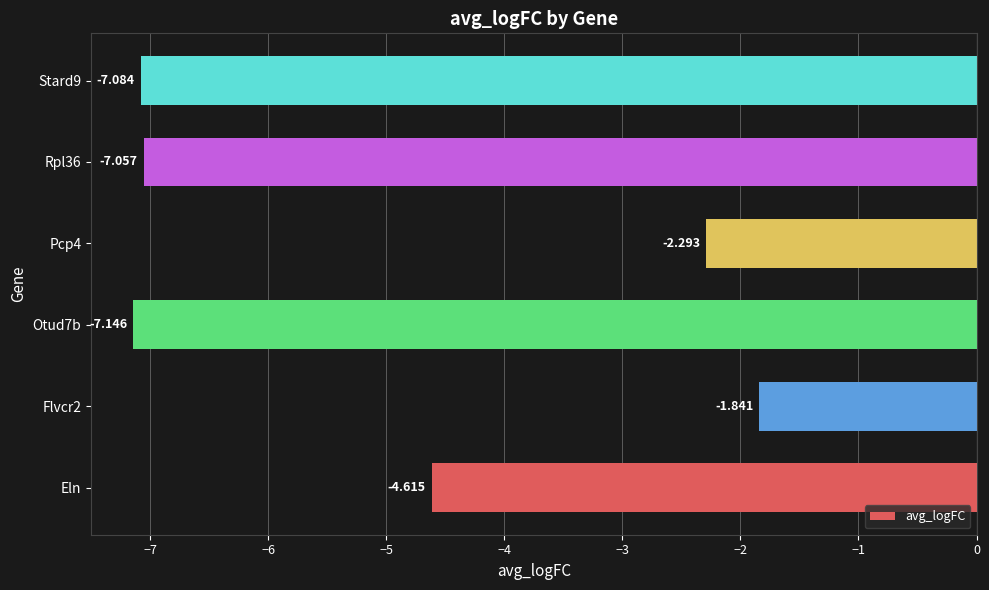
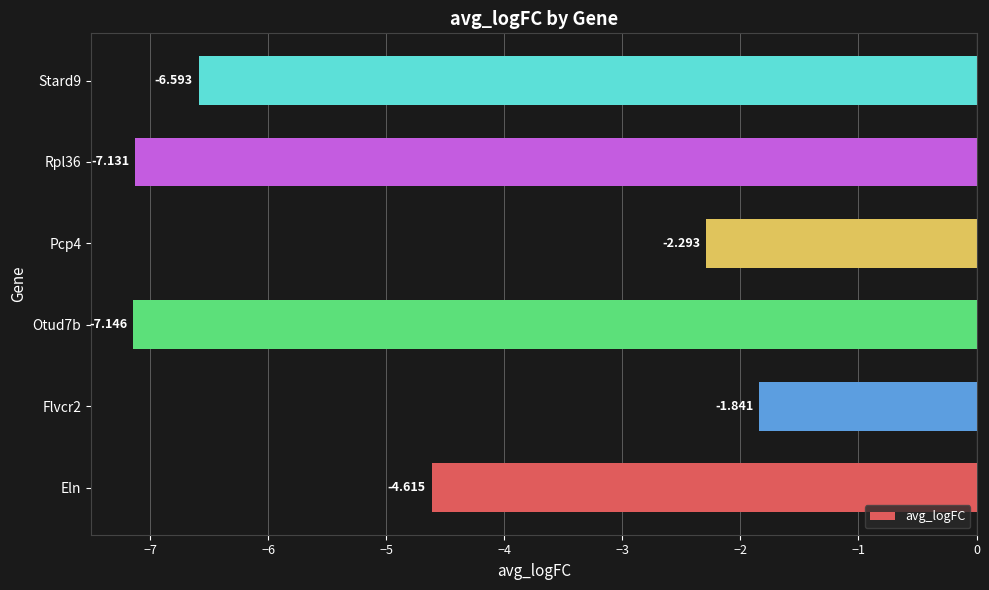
  {
-   "Stard9": -7.084,
-   "Rpl36": -7.057,
+   "Stard9": -6.593,
+   "Rpl36": -7.131,
    "Pcp4": -2.293,
    "Otud7b": -7.146,
    "Flvcr2": -1.841,
    "Eln": -4.615
  }
